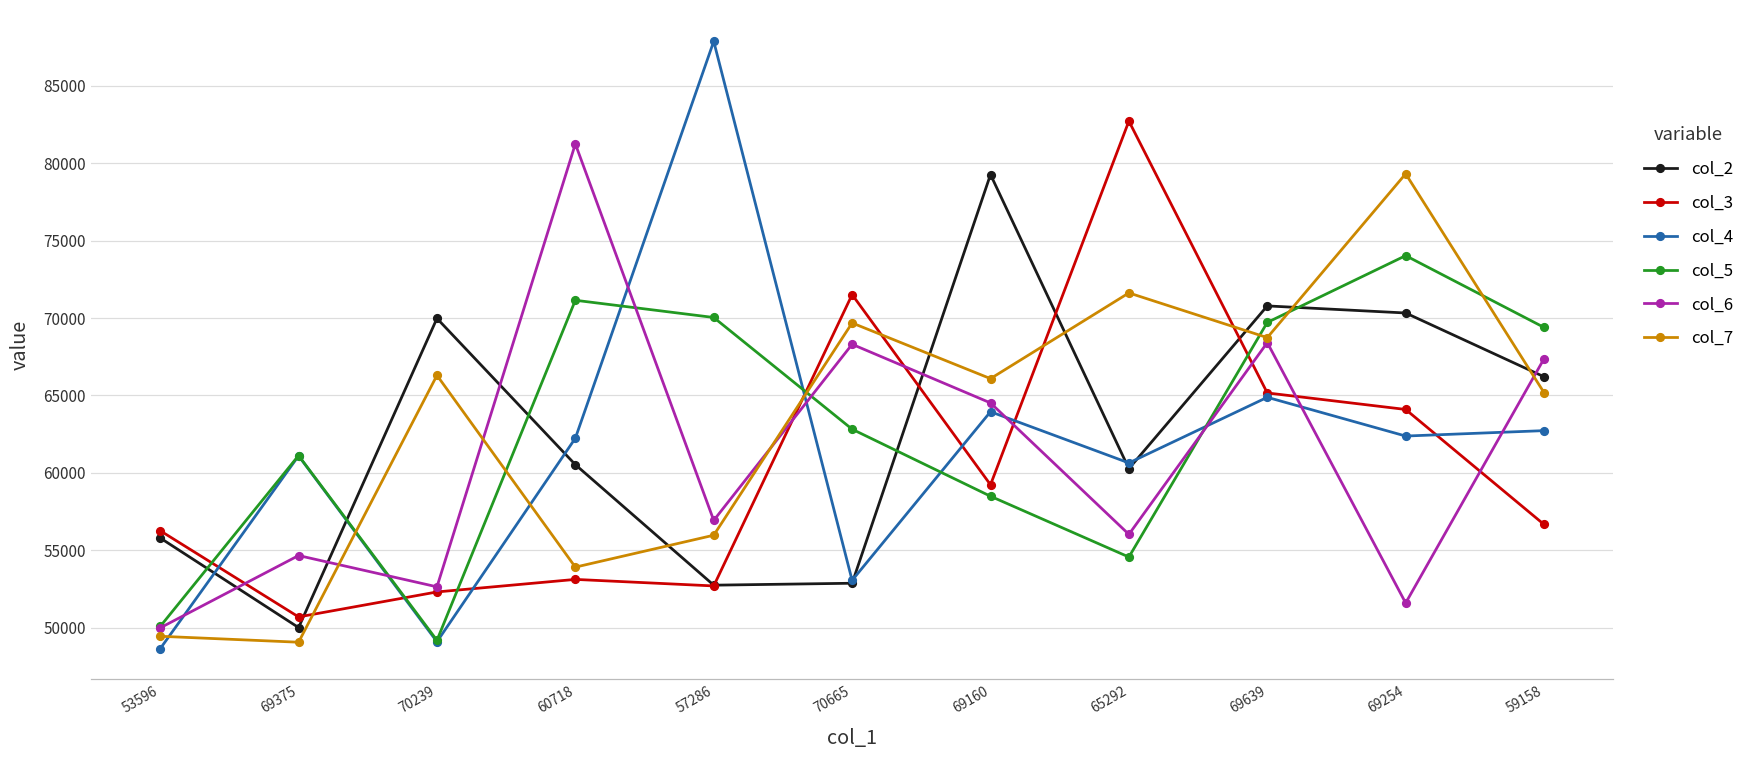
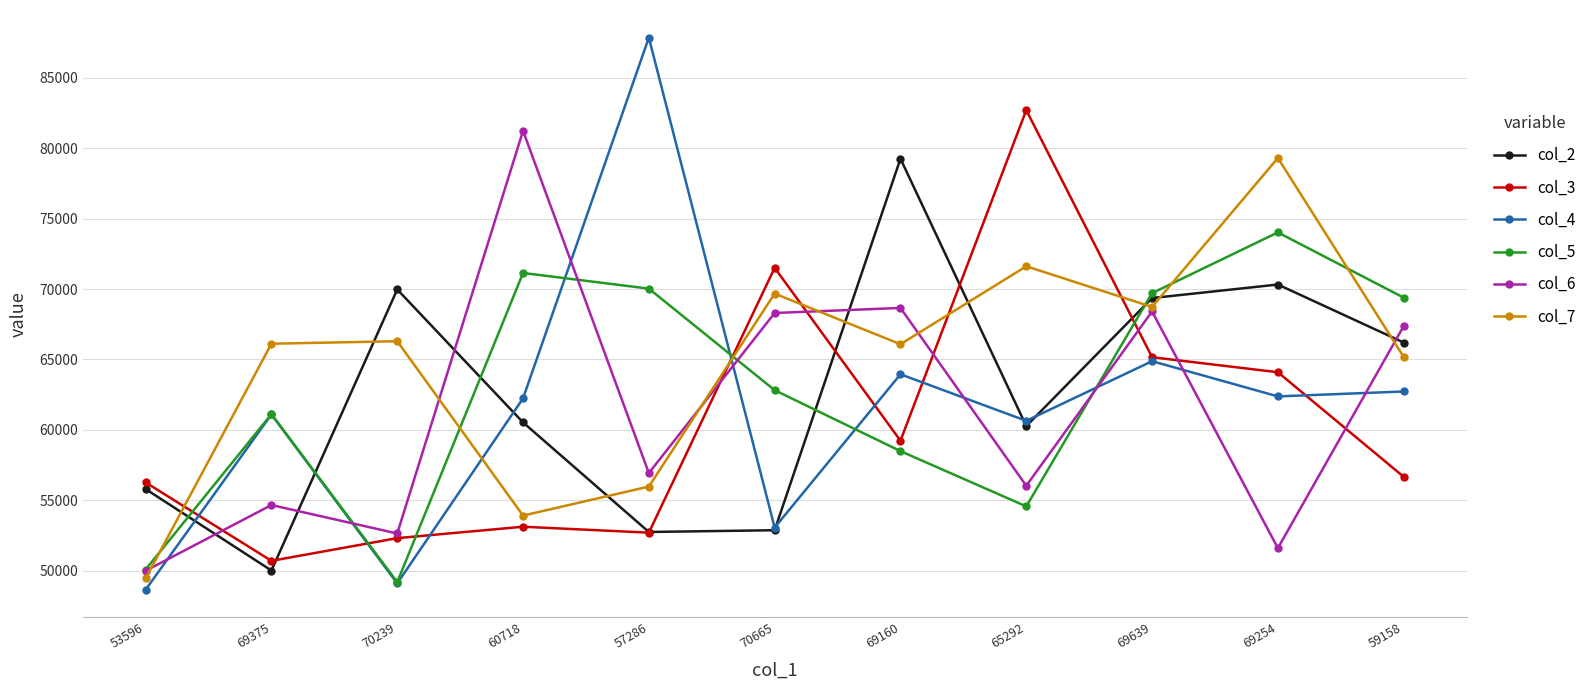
  {
    "col_2": {
      "53596": 55800,
      "69375": 50000,
      "70239": 70000,
      "60718": 60500,
      "70665": 52900,
      "69160": 79300,
      "65292": 60300,
-     "69639": 70800,
+     "69639": 69400,
      "69254": 70300,
      "59158": 66200
    },
    "col_3": {
      "53596": 56300,
      "69375": 50700,
      "70239": 52300,
      "60718": 53100,
      "70665": 71500,
      "69160": 59200,
      "65292": 82700,
      "69639": 65200,
      "69254": 64100,
      "59158": 56700
    },
    "col_4": {
      "53596": 48600,
      "60718": 62200,
      "57286": 87900,
      "70665": 53100,
      "69160": 63900,
      "65292": 60600,
      "69639": 64900,
      "69254": 62400,
      "59158": 62700
    },
    "col_5": {
      "60718": 71100,
      "57286": 70000,
      "70665": 62800,
      "69160": 58500,
      "65292": 54600,
      "69639": 69700,
      "69254": 74000,
      "59158": 69400
    },
    "col_6": {
      "69375": 54700,
      "70239": 52600,
      "60718": 81200,
      "57286": 56900,
      "70665": 68300,
-     "69160": 64500,
+     "69160": 68700,
      "65292": 56000,
      "69639": 68400,
      "69254": 51600,
      "59158": 67400
    },
    "col_7": {
      "53596": 49400,
-     "69375": 49100,
+     "69375": 66100,
      "70239": 66300,
      "60718": 53900,
      "57286": 56000,
      "70665": 69700,
      "69160": 66100,
      "65292": 71600,
      "69639": 68700,
      "69254": 79300,
      "59158": 65200
    }
  }
